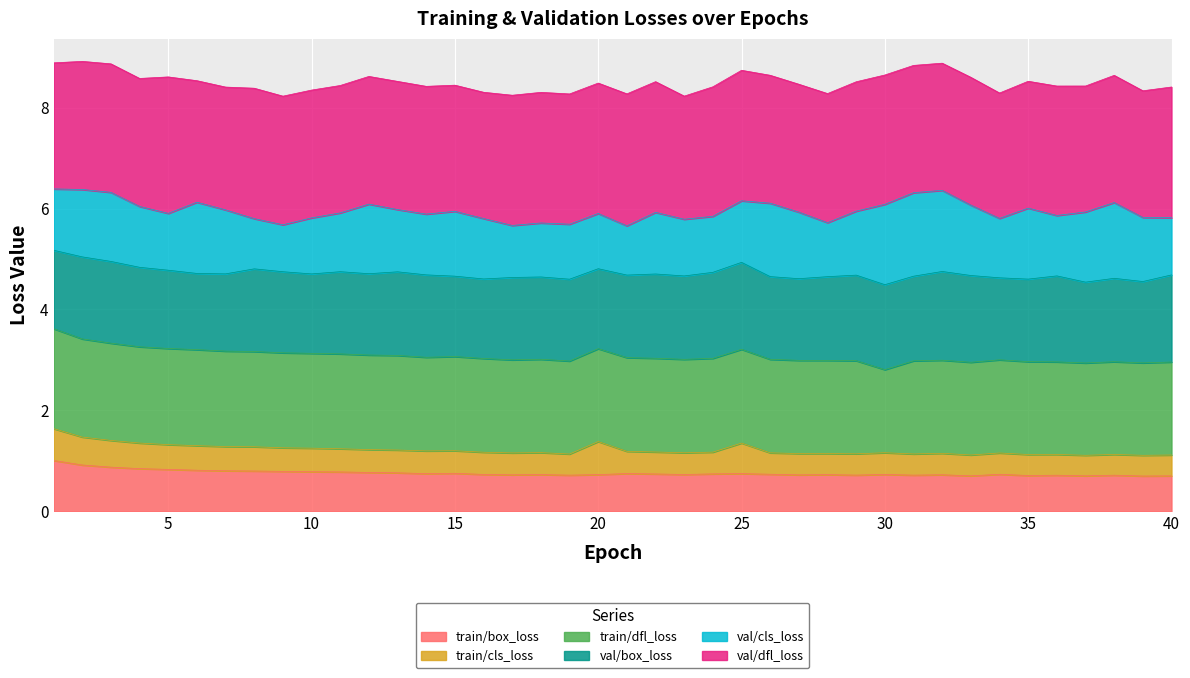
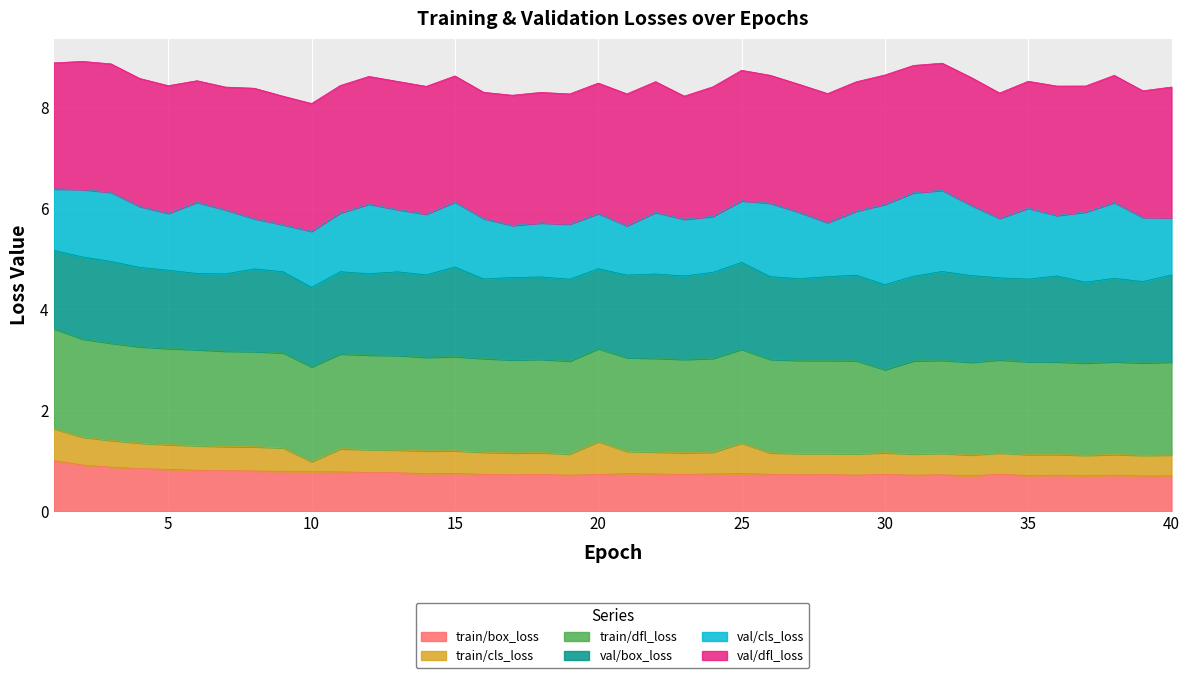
  {
    "train/box_loss": {
      "5": 0.8,
      "10": 0.8,
      "15": 0.8,
      "20": 0.7,
      "25": 0.7,
      "30": 0.7,
      "35": 0.7,
      "40": 0.7
    },
    "train/cls_loss": {
      "5": 0.5,
-     "10": 0.5,
+     "10": 0.2,
      "15": 0.4,
      "20": 0.7,
      "25": 0.6,
      "30": 0.4,
      "35": 0.4,
      "40": 0.4
    },
    "train/dfl_loss": {
      "5": 1.9,
      "10": 1.9,
      "15": 1.9,
      "20": 1.8,
      "25": 1.9,
      "30": 1.6,
      "35": 1.8,
      "40": 1.8
    },
    "val/box_loss": {
      "5": 1.6,
      "10": 1.6,
-     "15": 1.6,
+     "15": 1.8,
      "20": 1.6,
      "25": 1.7,
      "30": 1.7,
      "35": 1.6,
      "40": 1.7
    },
    "val/cls_loss": {
      "5": 1.1,
      "10": 1.1,
      "15": 1.3,
      "20": 1.1,
      "25": 1.2,
      "30": 1.6,
      "35": 1.4,
      "40": 1.1
    },
    "val/dfl_loss": {
-     "5": 2.7,
+     "5": 2.5,
      "10": 2.5,
      "15": 2.5,
      "20": 2.6,
      "25": 2.6,
      "30": 2.6,
      "35": 2.5,
      "40": 2.6
    }
  }
